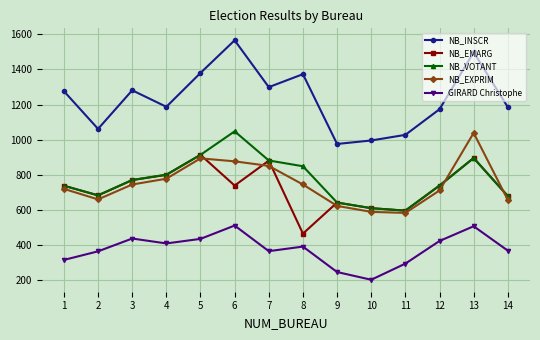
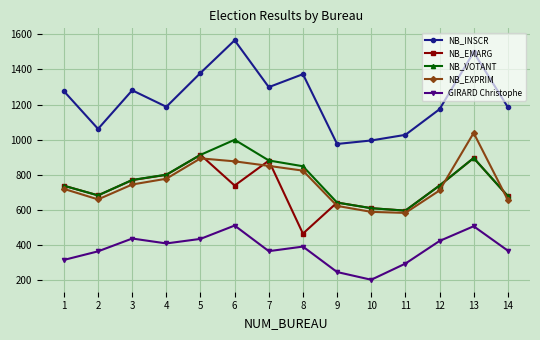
  {
    "NB_EMARG": {
      "6": 740,
      "8": 460
    },
    "NB_VOTANT": {
-     "6": 1050,
+     "6": 1000,
      "8": 850
    },
    "NB_EXPRIM": {
      "1": 720,
      "2": 660,
      "3": 740,
      "4": 780,
      "5": 890,
      "6": 880,
      "7": 850,
-     "8": 740,
+     "8": 820,
      "9": 620,
      "10": 590,
      "12": 710,
      "13": 1040,
      "14": 660
    }
  }
